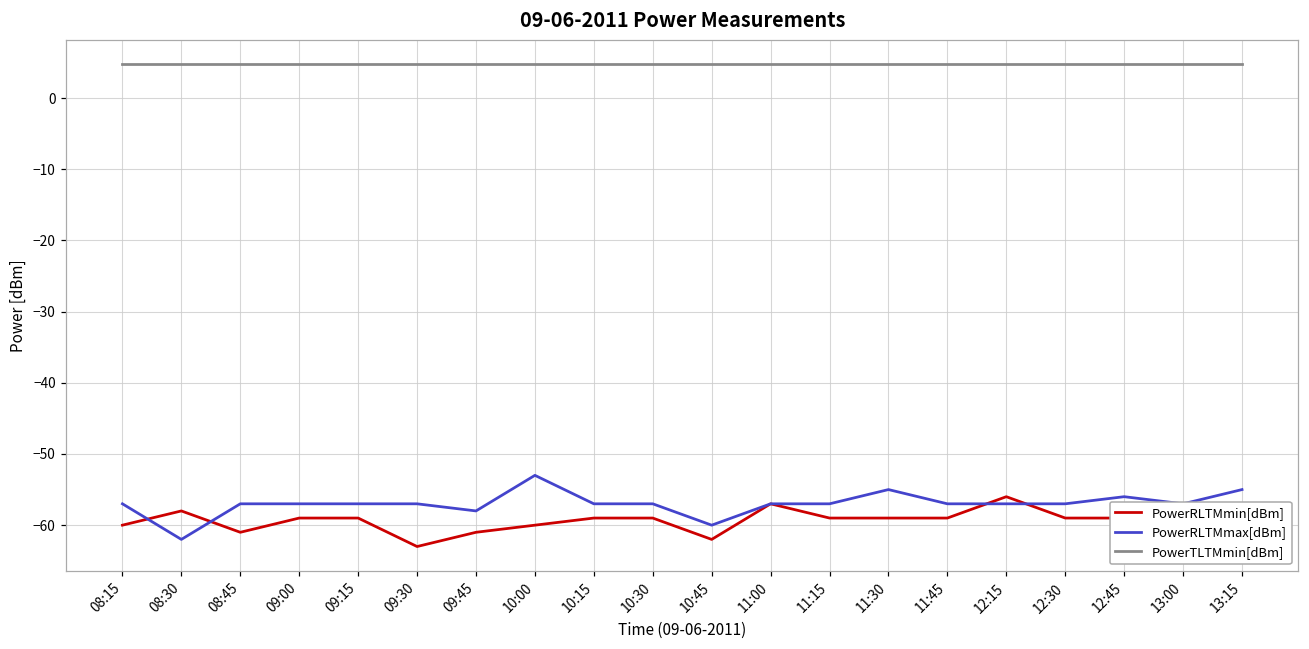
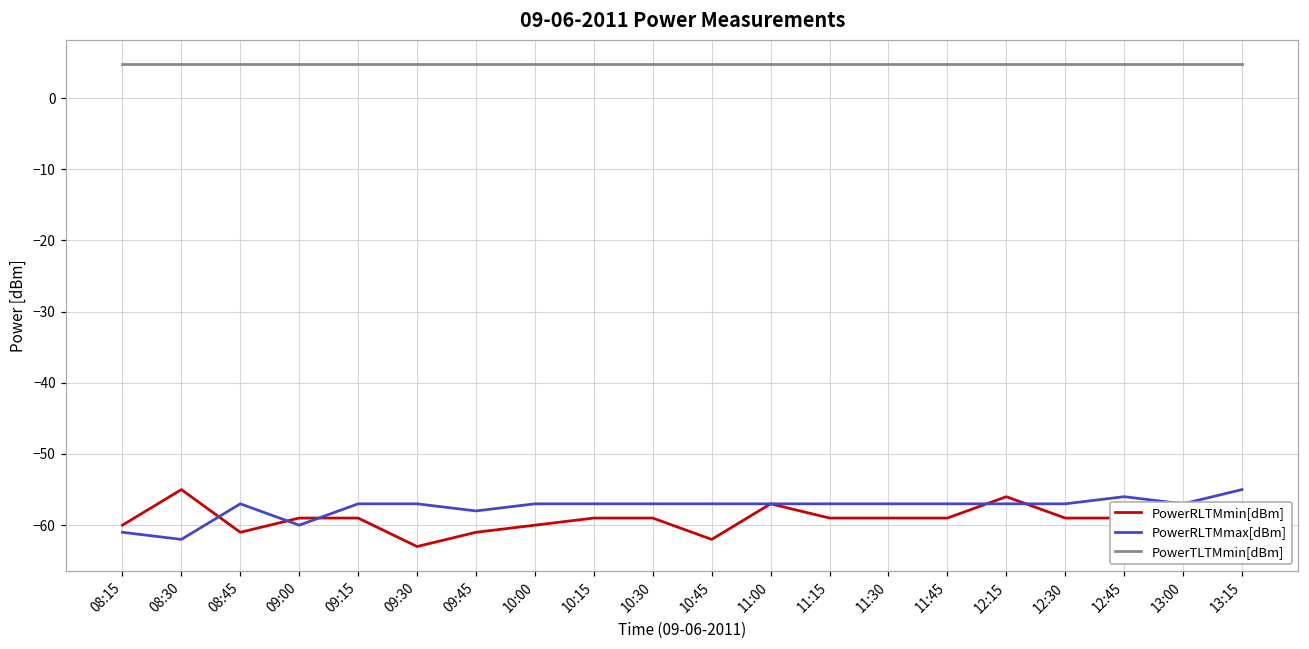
  {
    "PowerRLTMmin[dBm]": {
      "08:15": -60,
-     "08:30": -58,
+     "08:30": -55,
      "08:45": -61,
      "09:00": -59,
      "09:15": -59,
      "09:30": -63,
      "09:45": -61,
      "10:00": -60,
      "10:15": -59,
      "10:30": -59,
      "10:45": -62,
      "11:15": -59,
      "11:30": -59,
      "11:45": -59,
      "12:15": -56,
      "12:30": -59
    },
    "PowerRLTMmax[dBm]": {
-     "08:15": -57,
+     "08:15": -61,
      "08:30": -62,
      "08:45": -57,
-     "09:00": -57,
+     "09:00": -60,
      "09:15": -57,
      "09:30": -57,
      "09:45": -58,
-     "10:00": -53,
+     "10:00": -57,
      "10:15": -57,
      "10:30": -57,
-     "10:45": -60,
+     "10:45": -57,
      "11:15": -57,
-     "11:30": -55,
+     "11:30": -57,
      "11:45": -57,
      "12:15": -57,
      "12:30": -57,
      "12:45": -56,
      "13:15": -55
    },
    "PowerTLTMmin[dBm]": {
      "08:15": 5,
      "08:30": 5,
      "08:45": 5,
      "09:00": 5,
      "09:15": 5,
      "09:30": 5,
      "09:45": 5,
      "10:00": 5,
      "10:15": 5,
      "10:30": 5,
      "10:45": 5,
      "11:00": 5,
      "11:15": 5,
      "11:30": 5,
      "11:45": 5,
      "12:15": 5,
      "12:30": 5,
      "12:45": 5,
      "13:00": 5,
      "13:15": 5
    }
  }
